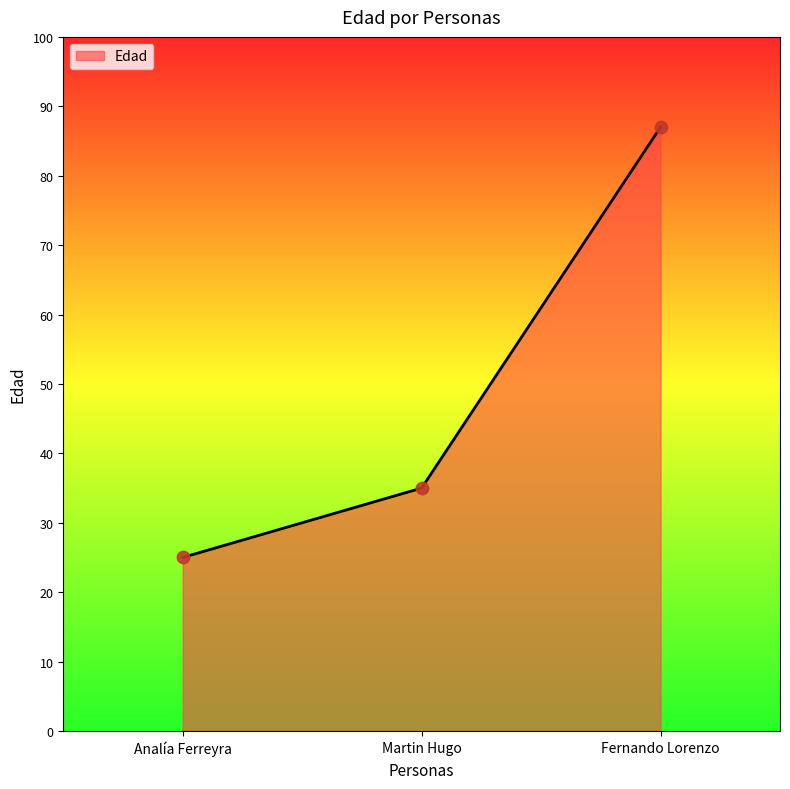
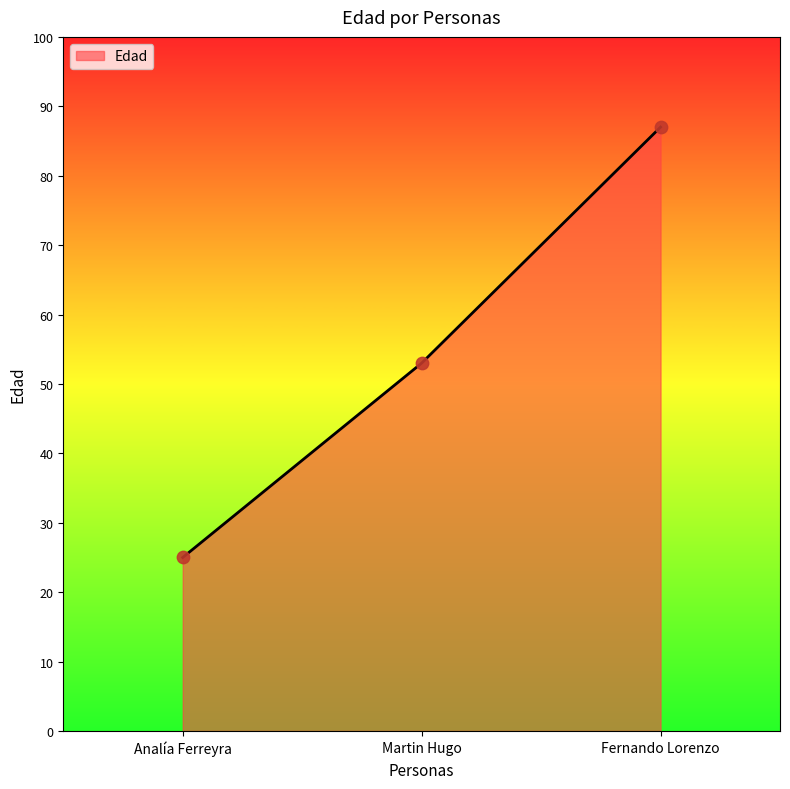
  {
    "Analía Ferreyra": 25,
-   "Martin Hugo": 35,
+   "Martin Hugo": 53,
    "Fernando Lorenzo": 87
  }
